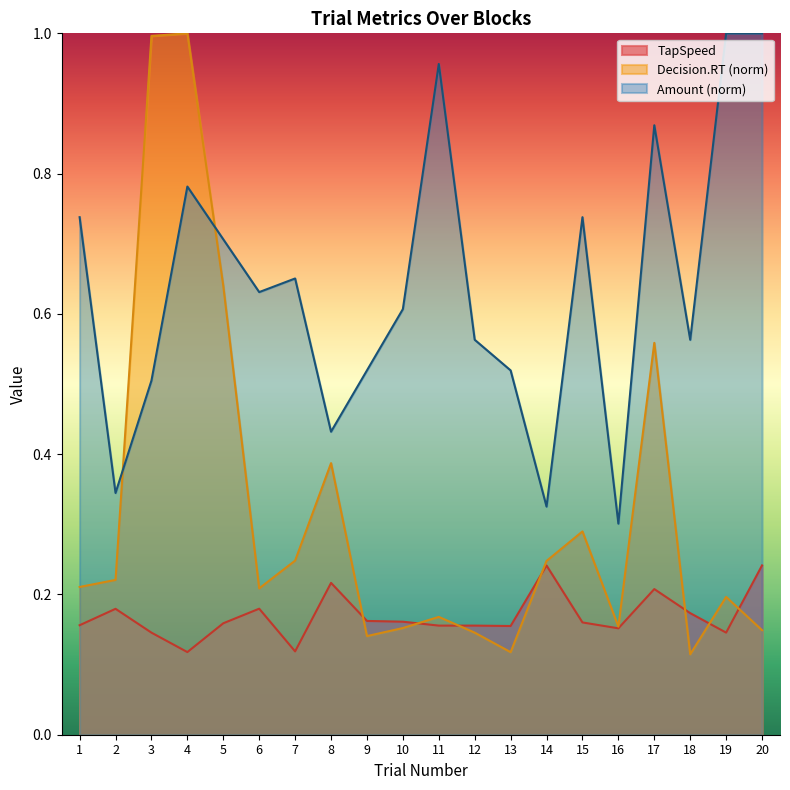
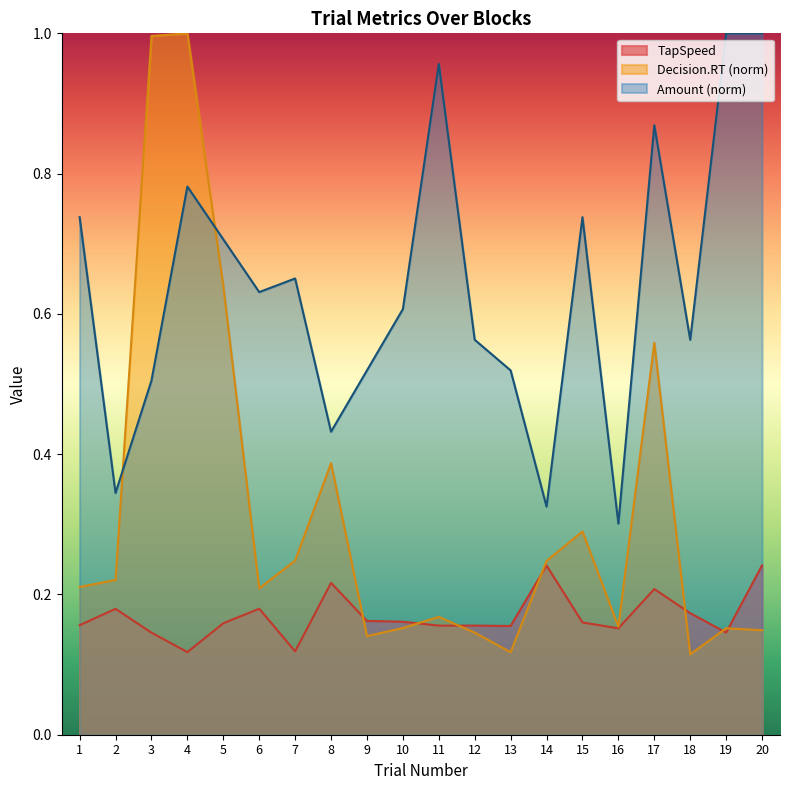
  {
    "TapSpeed": {
      "1": 0.16,
      "2": 0.18,
      "3": 0.15,
      "4": 0.12,
      "5": 0.16,
      "6": 0.18,
      "7": 0.12,
      "8": 0.22,
      "9": 0.16,
      "10": 0.16,
      "11": 0.16,
      "12": 0.16,
      "13": 0.16,
      "14": 0.24,
      "15": 0.16,
      "17": 0.21,
      "18": 0.17,
      "19": 0.15,
      "20": 0.24
    },
    "Decision.RT (norm)": {
      "1": 0.21,
      "2": 0.22,
      "3": 1.00,
      "4": 1.00,
      "5": 0.64,
      "6": 0.21,
      "7": 0.25,
      "8": 0.39,
      "9": 0.14,
      "10": 0.15,
      "11": 0.17,
      "12": 0.15,
      "13": 0.12,
      "14": 0.25,
      "15": 0.29,
      "17": 0.56,
      "18": 0.11,
-     "19": 0.20,
+     "19": 0.15,
      "20": 0.15
    },
    "Amount (norm)": {
      "1": 0.74,
      "2": 0.34,
      "3": 0.50,
      "4": 0.78,
      "5": 0.71,
      "6": 0.63,
      "7": 0.65,
      "8": 0.43,
      "9": 0.52,
      "10": 0.61,
      "11": 0.96,
      "12": 0.56,
      "13": 0.52,
      "14": 0.33,
      "15": 0.74,
      "16": 0.30,
      "17": 0.87,
      "18": 0.56,
      "19": 1.00,
      "20": 1.00
    }
  }
